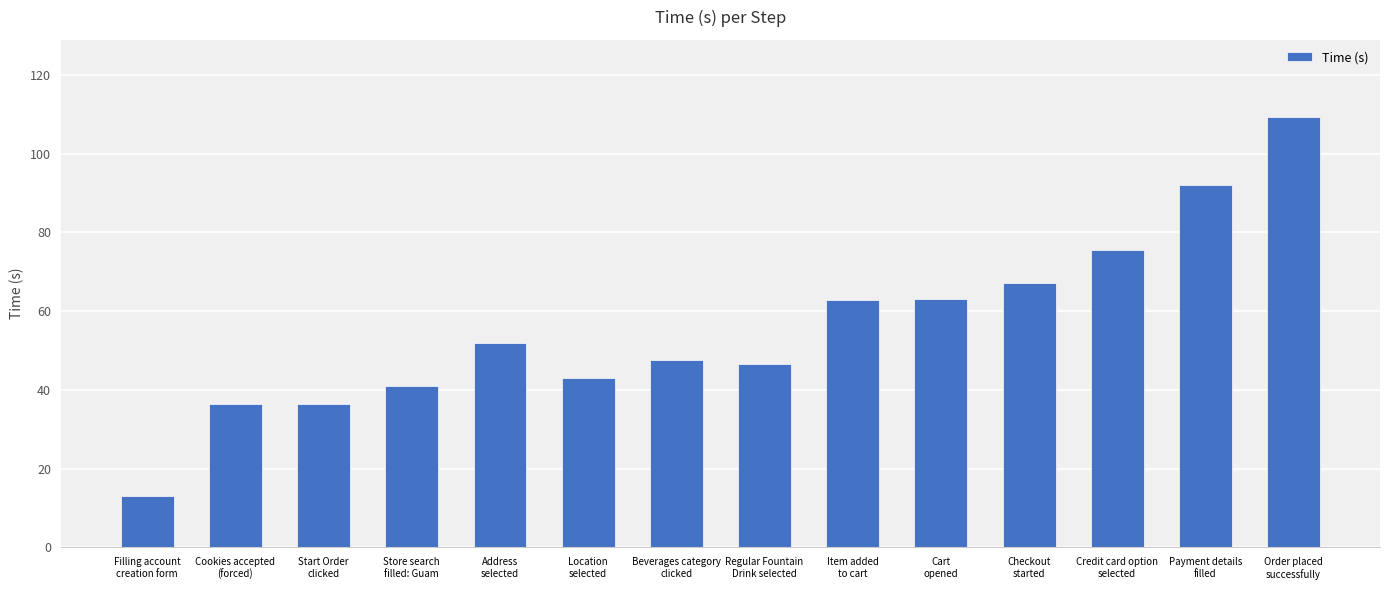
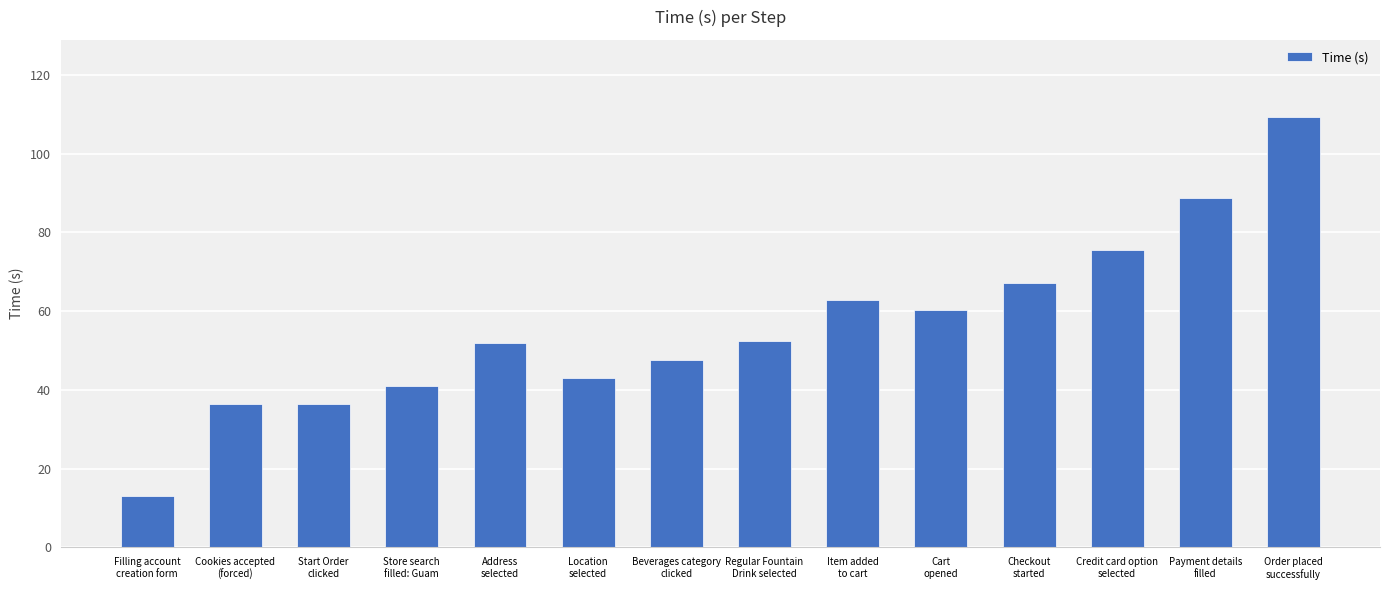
  {
    "Filling account creation form": 13,
    "Cookies accepted (forced)": 37,
    "Start Order clicked": 37,
    "Store search filled: Guam": 41,
    "Address selected": 52,
    "Location selected": 43,
    "Beverages category clicked": 48,
-   "Regular Fountain Drink selected": 47,
+   "Regular Fountain Drink selected": 52,
    "Item added to cart": 63,
-   "Cart opened": 63,
+   "Cart opened": 60,
    "Checkout started": 67,
    "Credit card option selected": 76,
-   "Payment details filled": 92,
+   "Payment details filled": 89,
    "Order placed successfully": 109
  }
